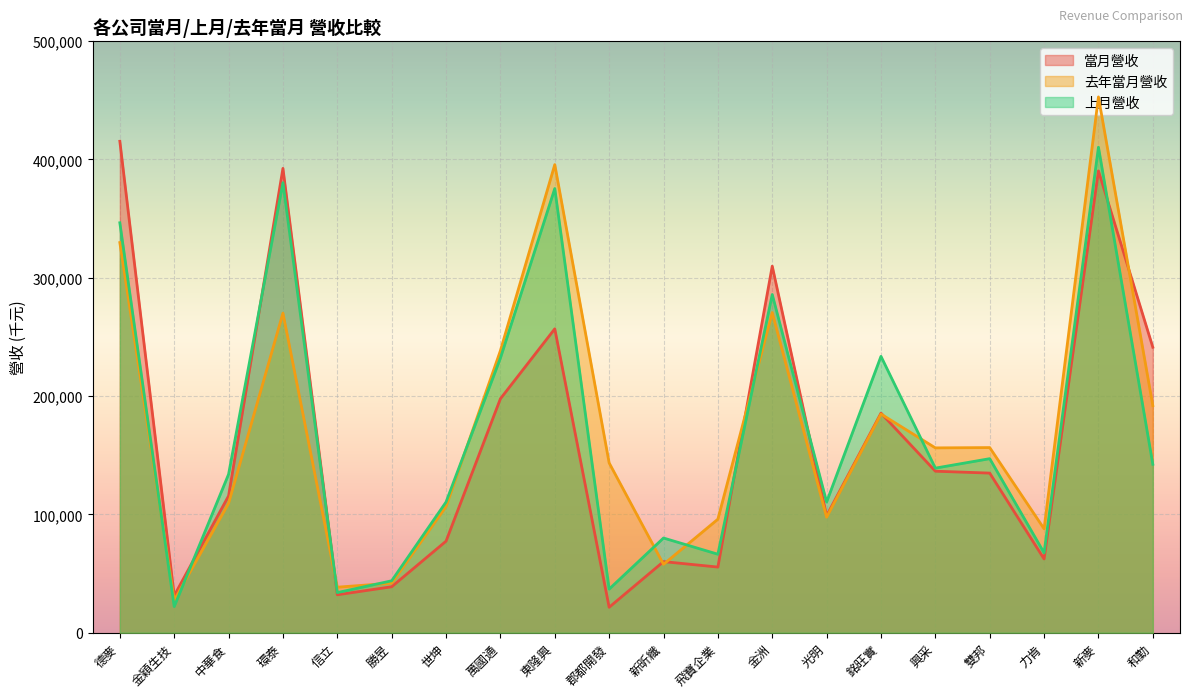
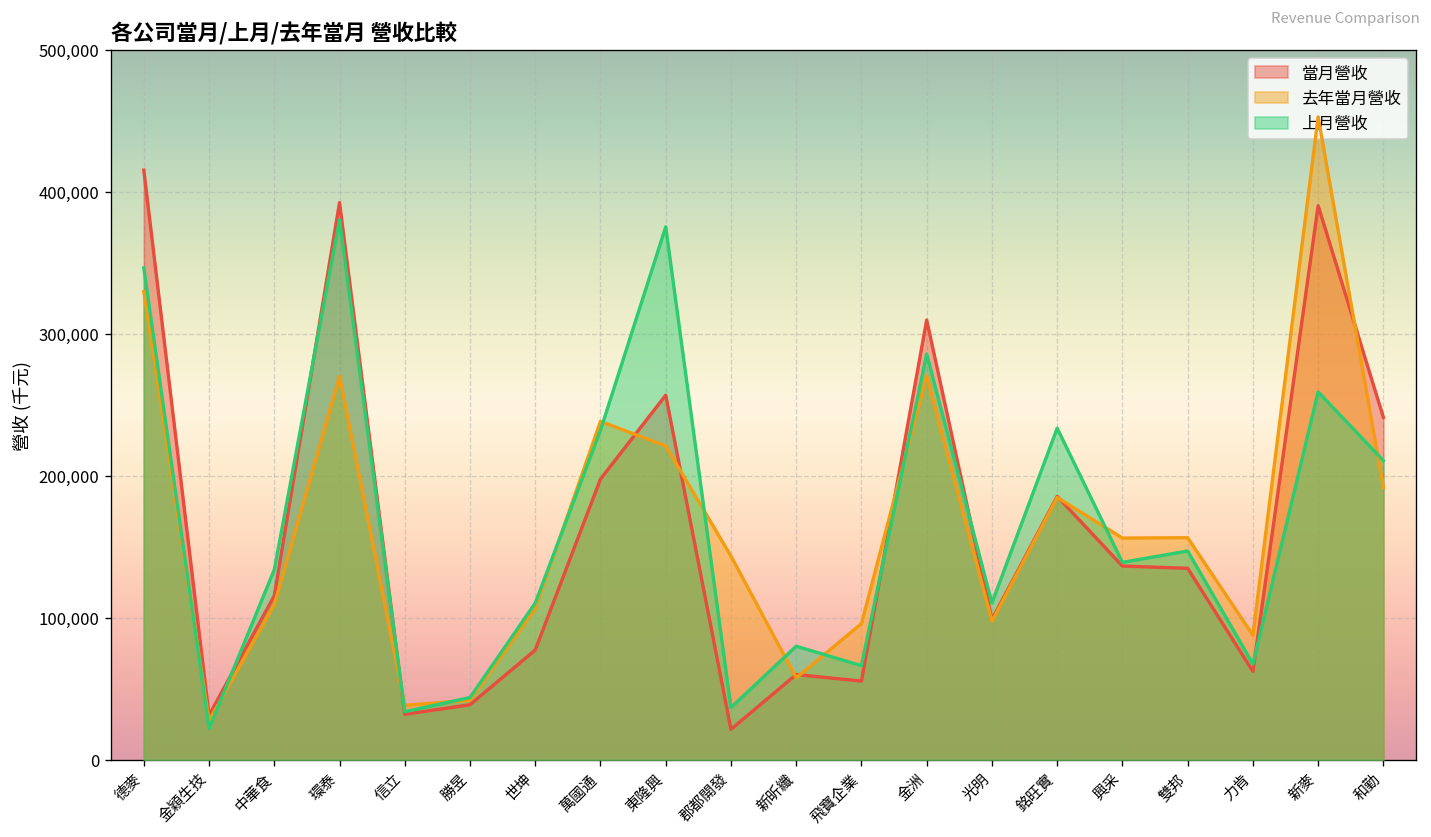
  {
    "當月營收": {
      "德麥": "415,000",
      "金穎生技": "31,000",
      "中華食": "116,000",
      "環泰": "392,000",
      "勝昱": "39,000",
      "世坤": "77,000",
      "萬國通": "198,000",
      "東隆興": "257,000",
      "郡都開發": "22,000",
      "新昕纖": "60,000",
      "飛寶企業": "55,000",
      "金洲": "310,000",
      "興采": "137,000",
      "雙邦": "135,000",
      "力肯": "62,000",
      "新麥": "390,000",
      "和勤": "241,000"
    },
    "去年當月營收": {
      "德麥": "330,000",
      "金穎生技": "27,000",
      "中華食": "109,000",
      "環泰": "270,000",
      "信立": "38,000",
      "世坤": "107,000",
      "萬國通": "238,000",
-     "東隆興": "396,000",
+     "東隆興": "221,000",
      "郡都開發": "144,000",
      "新昕纖": "58,000",
      "飛寶企業": "96,000",
      "金洲": "271,000",
      "興采": "156,000",
      "雙邦": "156,000",
      "力肯": "88,000",
      "和勤": "192,000"
    },
    "上月營收": {
      "德麥": "346,000",
      "金穎生技": "22,000",
      "中華食": "134,000",
      "環泰": "380,000",
      "世坤": "110,000",
      "萬國通": "232,000",
      "東隆興": "375,000",
      "郡都開發": "37,000",
      "新昕纖": "80,000",
      "飛寶企業": "66,000",
      "金洲": "286,000",
      "光明": "110,000",
      "銘旺實": "234,000",
      "興采": "139,000",
      "雙邦": "147,000",
      "力肯": "68,000",
-     "新麥": "410,000",
-     "和勤": "142,000"
+     "新麥": "259,000",
+     "和勤": "211,000"
    }
  }
